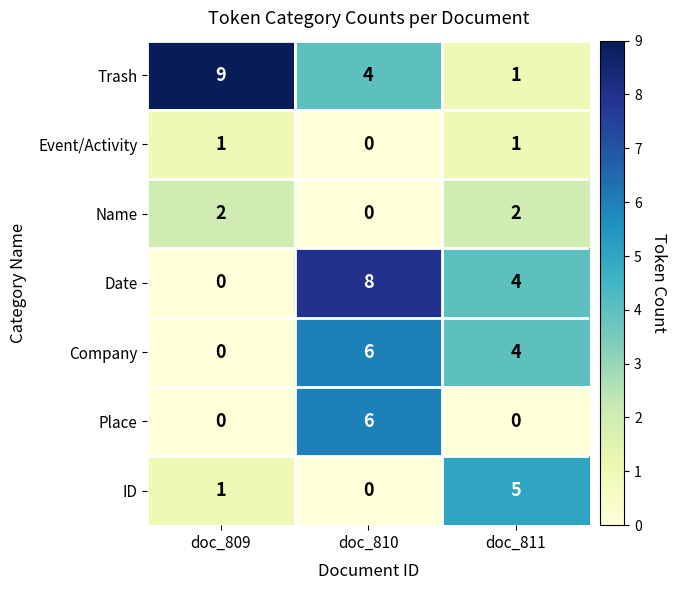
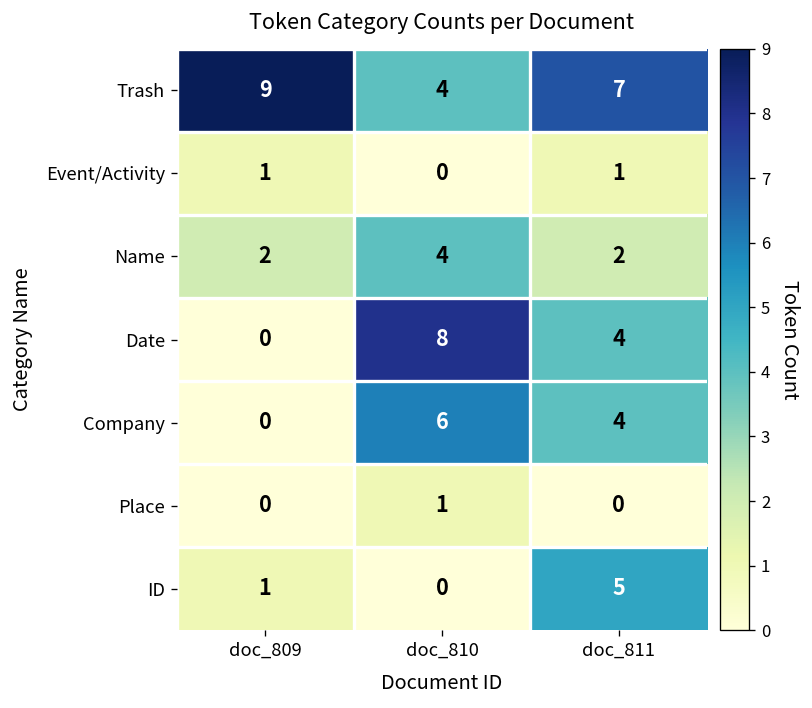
  {
    "Trash": {
      "doc_809": 9,
      "doc_810": 4,
-     "doc_811": 1
+     "doc_811": 7
    },
    "Event/Activity": {
      "doc_809": 1,
      "doc_810": 0,
      "doc_811": 1
    },
    "Name": {
      "doc_809": 2,
-     "doc_810": 0,
+     "doc_810": 4,
      "doc_811": 2
    },
    "Date": {
      "doc_809": 0,
      "doc_810": 8,
      "doc_811": 4
    },
    "Company": {
      "doc_809": 0,
      "doc_810": 6,
      "doc_811": 4
    },
    "Place": {
      "doc_809": 0,
-     "doc_810": 6,
+     "doc_810": 1,
      "doc_811": 0
    },
    "ID": {
      "doc_809": 1,
      "doc_810": 0,
      "doc_811": 5
    }
  }
